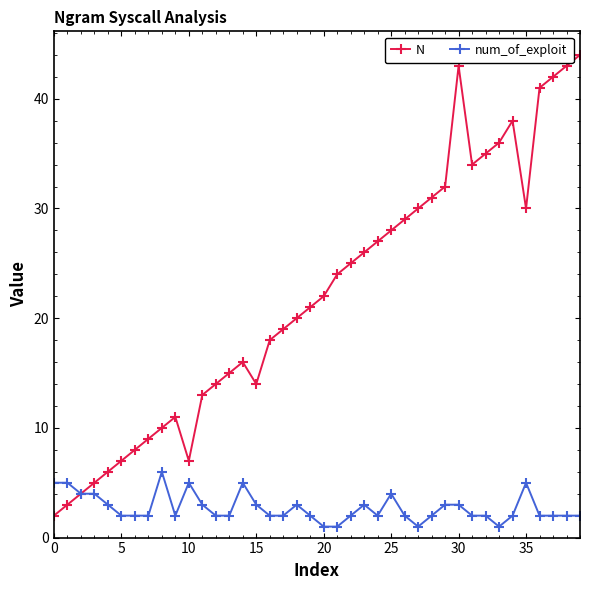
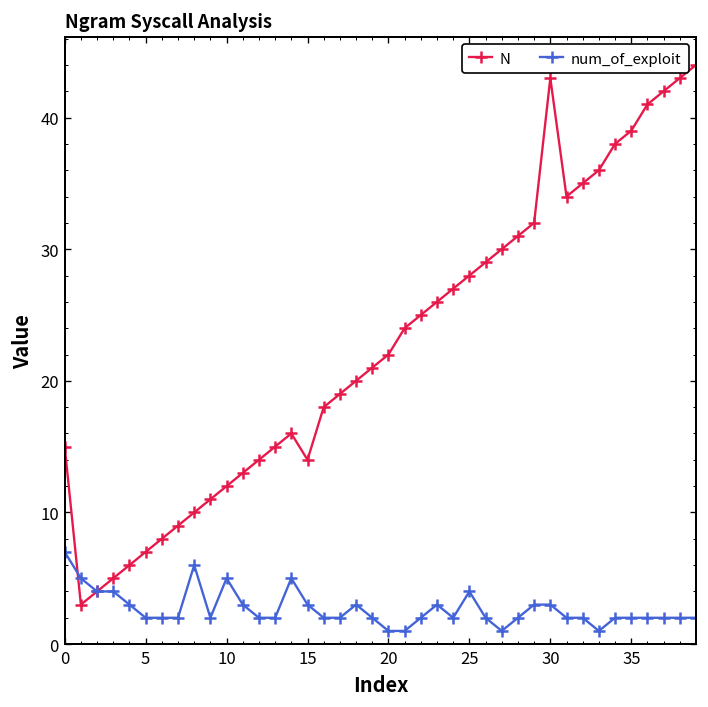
  {
    "N": {
-     "0": 2,
+     "0": 15,
      "5": 7,
-     "10": 7,
+     "10": 12,
      "15": 14,
      "20": 22,
      "25": 28,
      "30": 43,
-     "35": 30
+     "35": 39
    },
    "num_of_exploit": {
-     "0": 5,
+     "0": 7,
      "5": 2,
      "10": 5,
      "15": 3,
      "20": 1,
      "25": 4,
      "30": 3,
-     "35": 5
+     "35": 2
    }
  }
